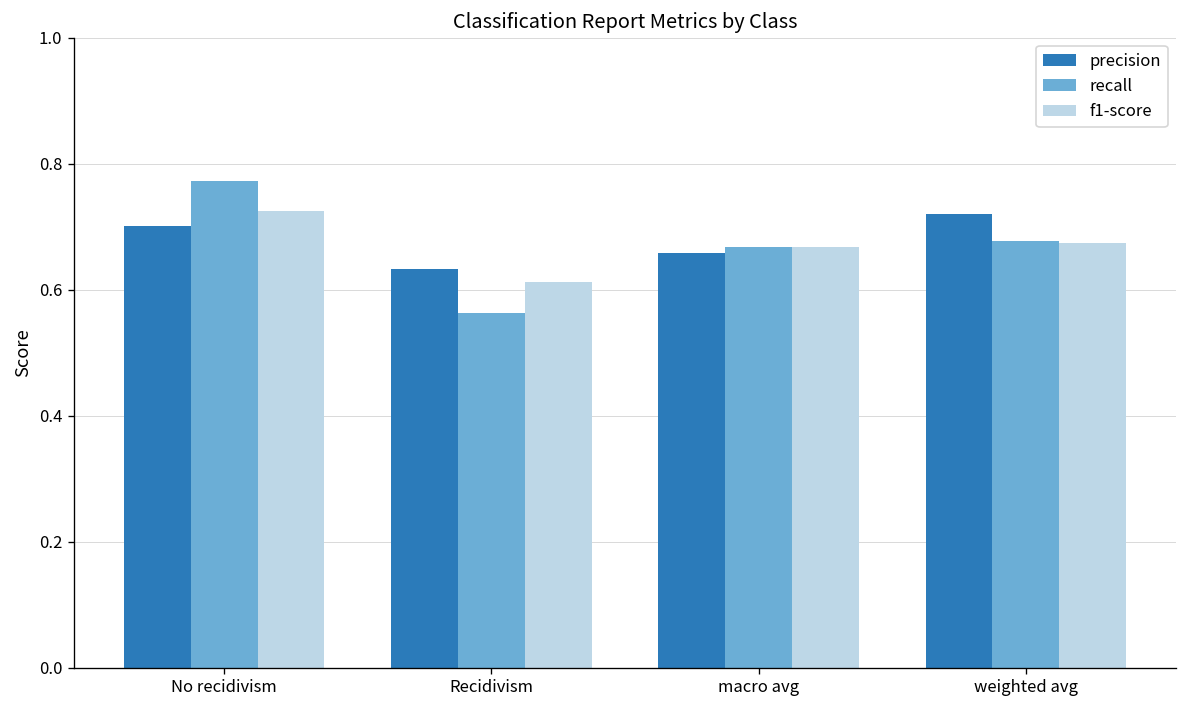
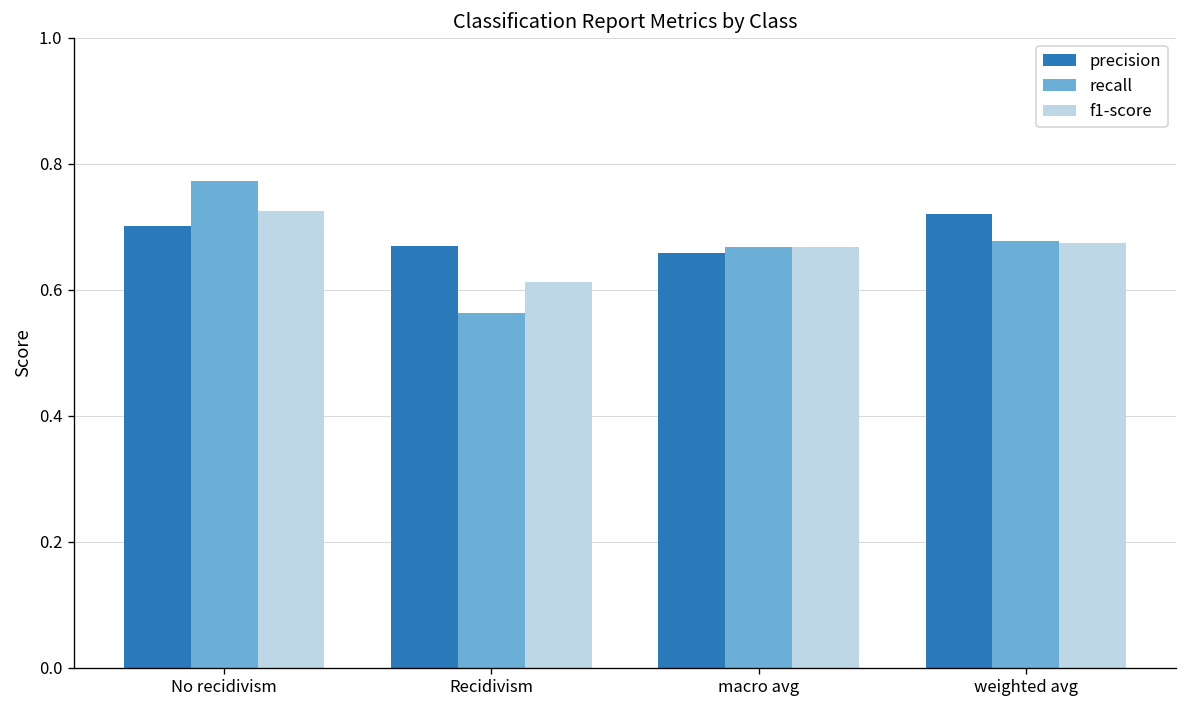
  {
    "precision": {
      "No recidivism": 0.70,
-     "Recidivism": 0.63,
+     "Recidivism": 0.67,
      "macro avg": 0.66,
      "weighted avg": 0.72
    },
    "recall": {
      "No recidivism": 0.77,
      "Recidivism": 0.56,
      "macro avg": 0.67,
      "weighted avg": 0.68
    },
    "f1-score": {
      "No recidivism": 0.72,
      "Recidivism": 0.61,
      "macro avg": 0.67,
      "weighted avg": 0.67
    }
  }
